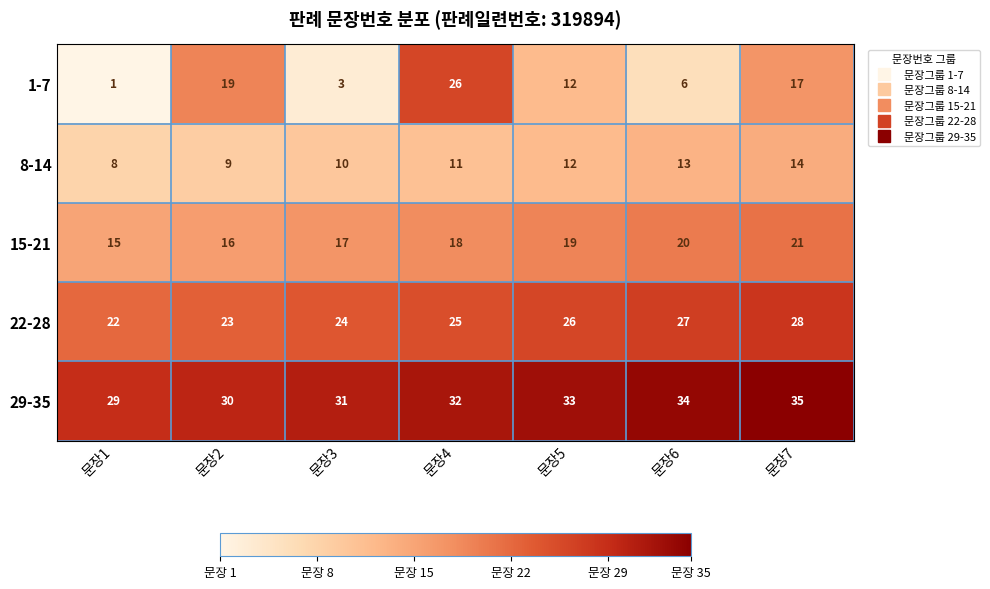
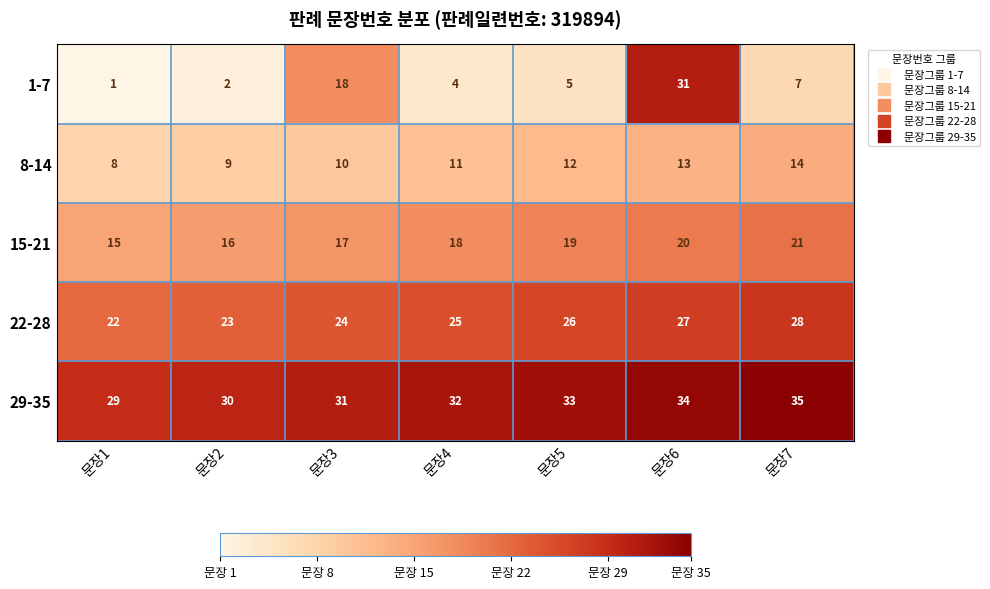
  {
    "1-7": {
      "문장1": 1,
-     "문장2": 19,
-     "문장3": 3,
-     "문장4": 26,
-     "문장5": 12,
-     "문장6": 6,
-     "문장7": 17
+     "문장2": 2,
+     "문장3": 18,
+     "문장4": 4,
+     "문장5": 5,
+     "문장6": 31,
+     "문장7": 7
    },
    "8-14": {
      "문장1": 8,
      "문장2": 9,
      "문장3": 10,
      "문장4": 11,
      "문장5": 12,
      "문장6": 13,
      "문장7": 14
    },
    "15-21": {
      "문장1": 15,
      "문장2": 16,
      "문장3": 17,
      "문장4": 18,
      "문장5": 19,
      "문장6": 20,
      "문장7": 21
    },
    "22-28": {
      "문장1": 22,
      "문장2": 23,
      "문장3": 24,
      "문장4": 25,
      "문장5": 26,
      "문장6": 27,
      "문장7": 28
    },
    "29-35": {
      "문장1": 29,
      "문장2": 30,
      "문장3": 31,
      "문장4": 32,
      "문장5": 33,
      "문장6": 34,
      "문장7": 35
    }
  }
